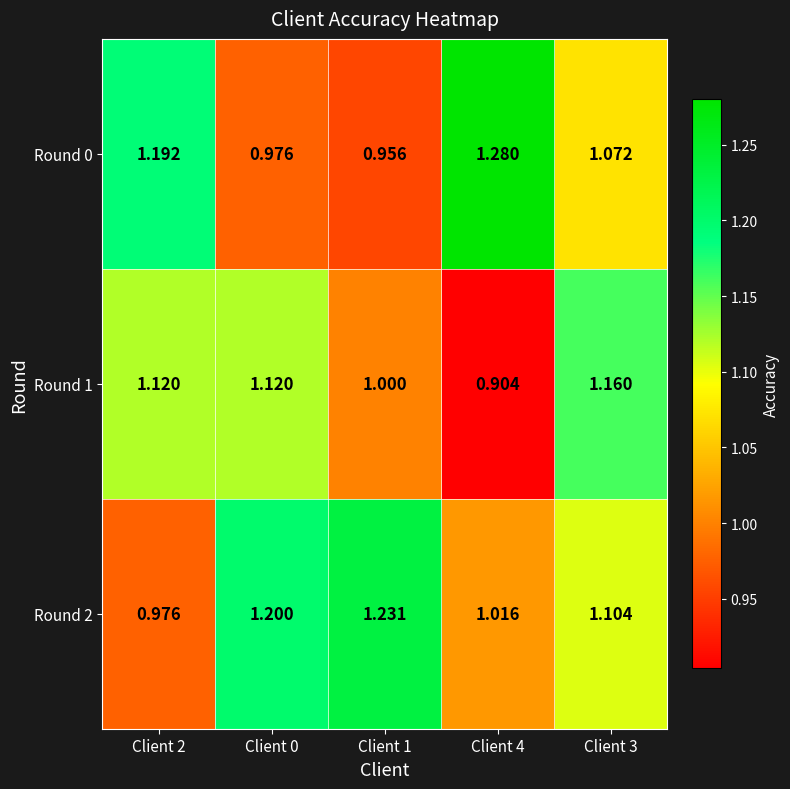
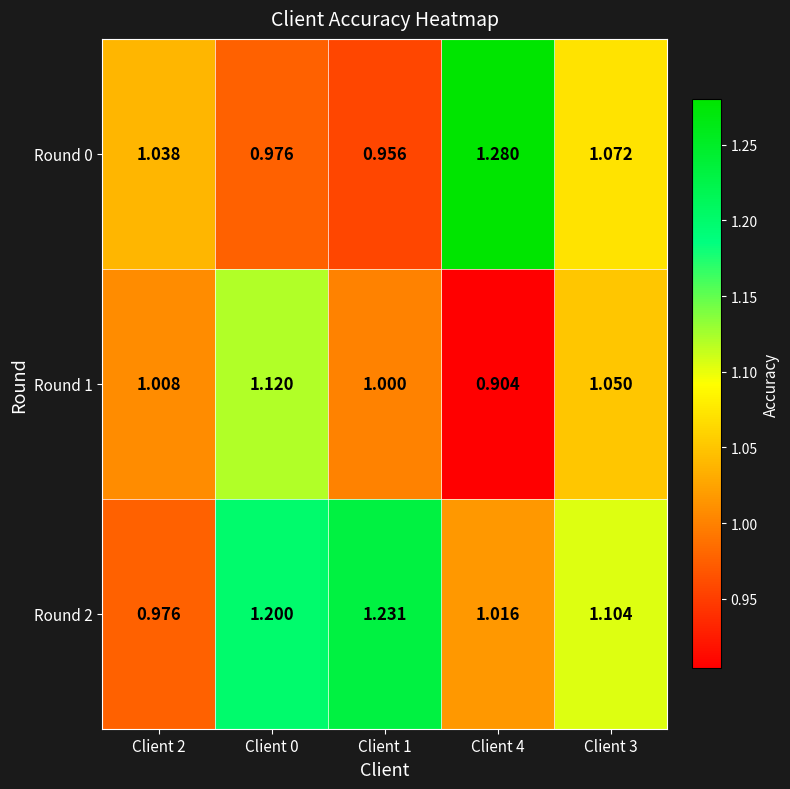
  {
    "Round 0": {
-     "Client 2": 1.192,
+     "Client 2": 1.038,
      "Client 0": 0.976,
      "Client 1": 0.956,
      "Client 4": 1.280,
      "Client 3": 1.072
    },
    "Round 1": {
-     "Client 2": 1.120,
+     "Client 2": 1.008,
      "Client 0": 1.120,
      "Client 1": 1.000,
      "Client 4": 0.904,
-     "Client 3": 1.160
+     "Client 3": 1.050
    },
    "Round 2": {
      "Client 2": 0.976,
      "Client 0": 1.200,
      "Client 1": 1.231,
      "Client 4": 1.016,
      "Client 3": 1.104
    }
  }
